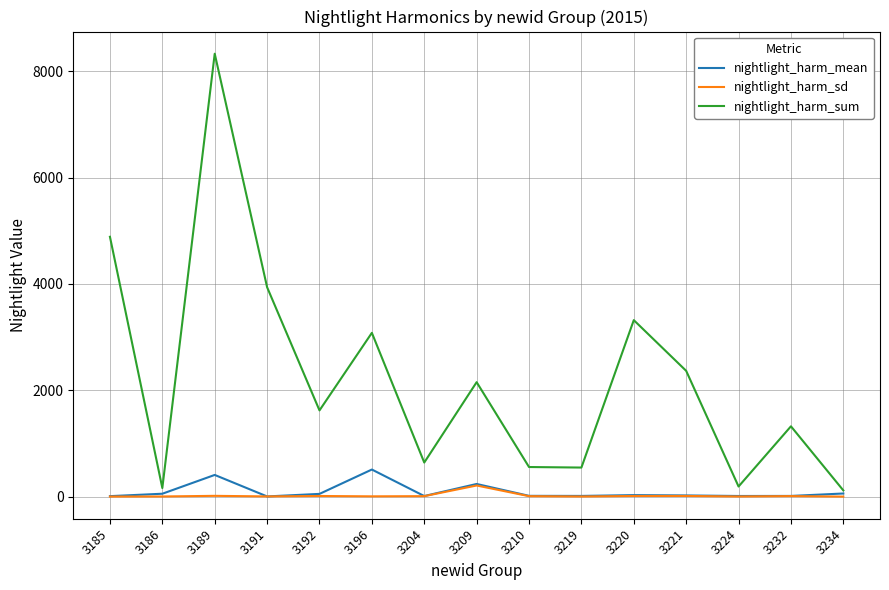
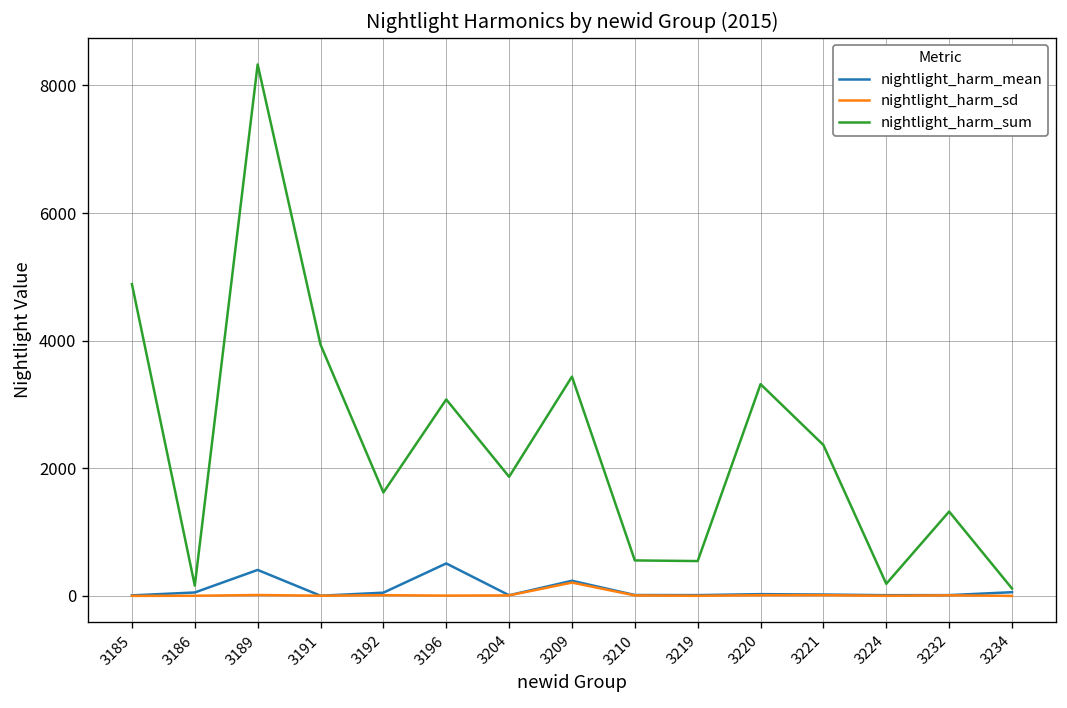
  {
    "nightlight_harm_mean": {
      "3186": 100,
      "3189": 400,
      "3196": 500,
      "3234": 100
    },
    "nightlight_harm_sd": {
      "3186": 0,
      "3189": 0,
      "3196": 0,
      "3234": 0
    },
    "nightlight_harm_sum": {
      "3185": 4900,
      "3186": 200,
      "3189": 8300,
      "3191": 3900,
      "3192": 1600,
      "3196": 3100,
-     "3204": 600,
-     "3209": 2200,
+     "3204": 1900,
+     "3209": 3400,
      "3210": 600,
      "3219": 500,
      "3220": 3300,
      "3221": 2400,
      "3224": 200,
      "3232": 1300,
      "3234": 100
    }
  }
